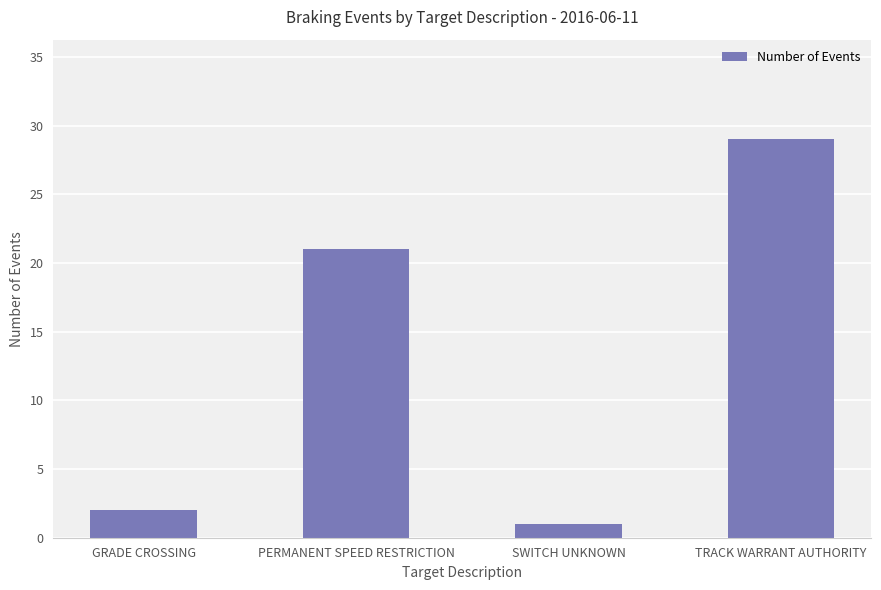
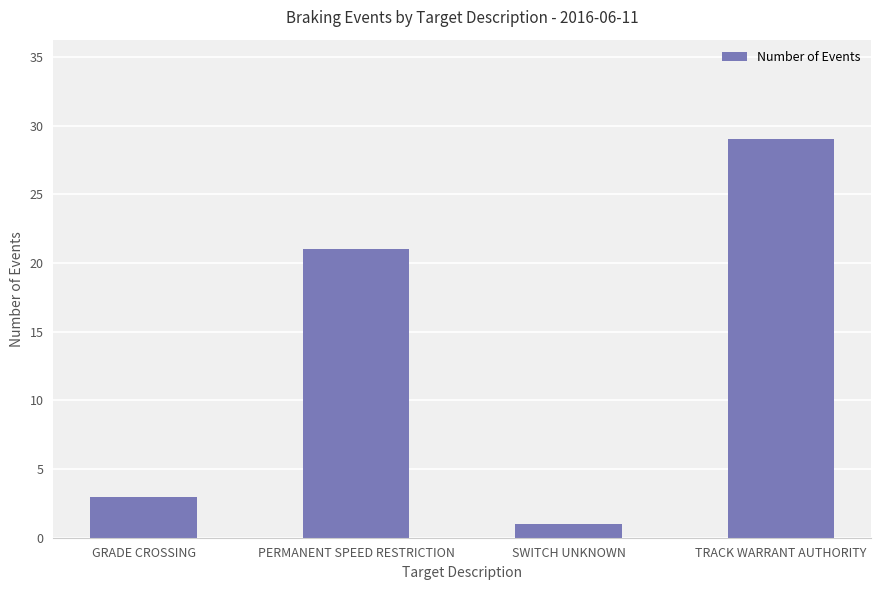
  {
-   "GRADE CROSSING": 2,
+   "GRADE CROSSING": 3,
    "PERMANENT SPEED RESTRICTION": 21,
    "SWITCH UNKNOWN": 1,
    "TRACK WARRANT AUTHORITY": 29
  }
